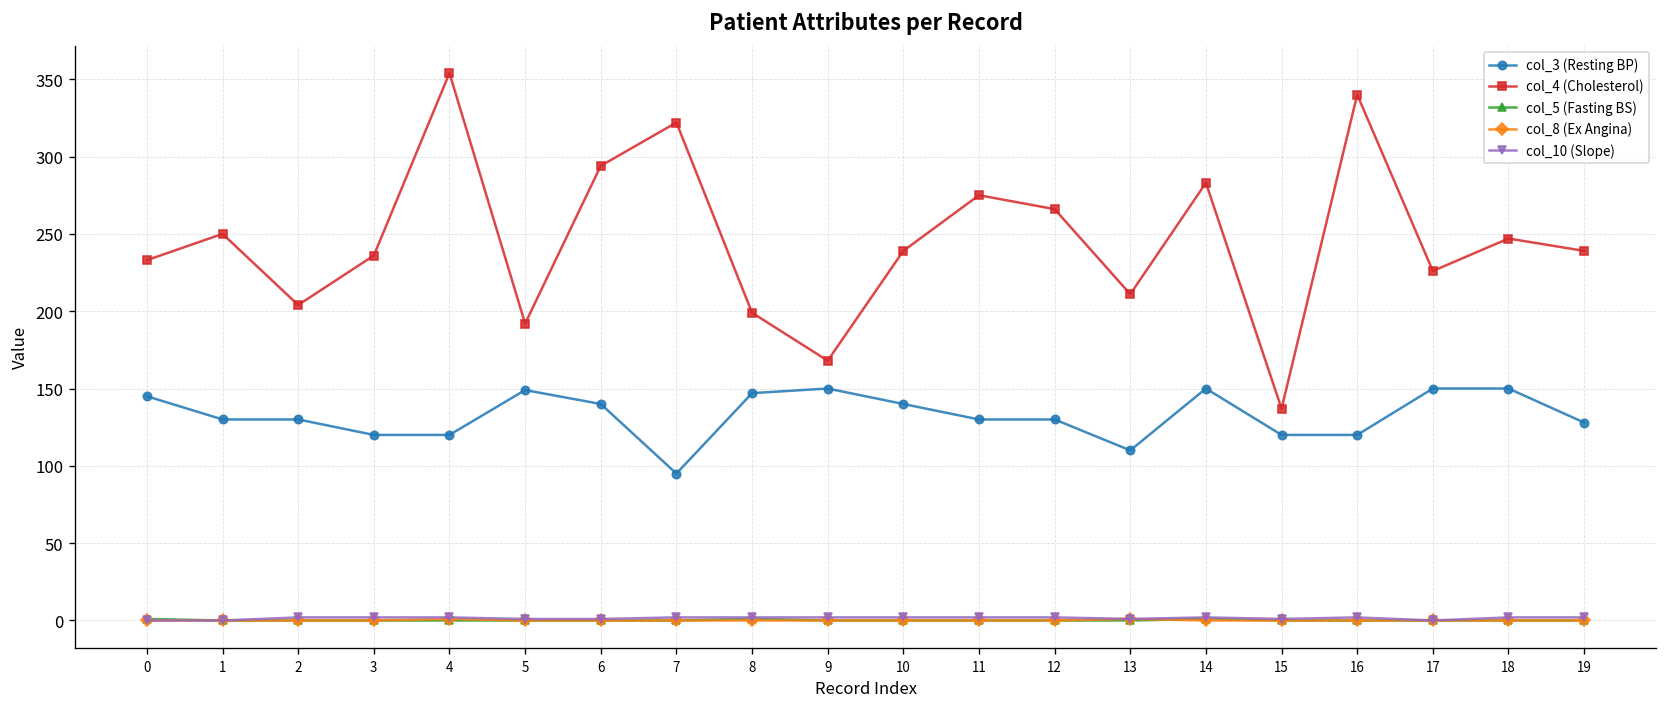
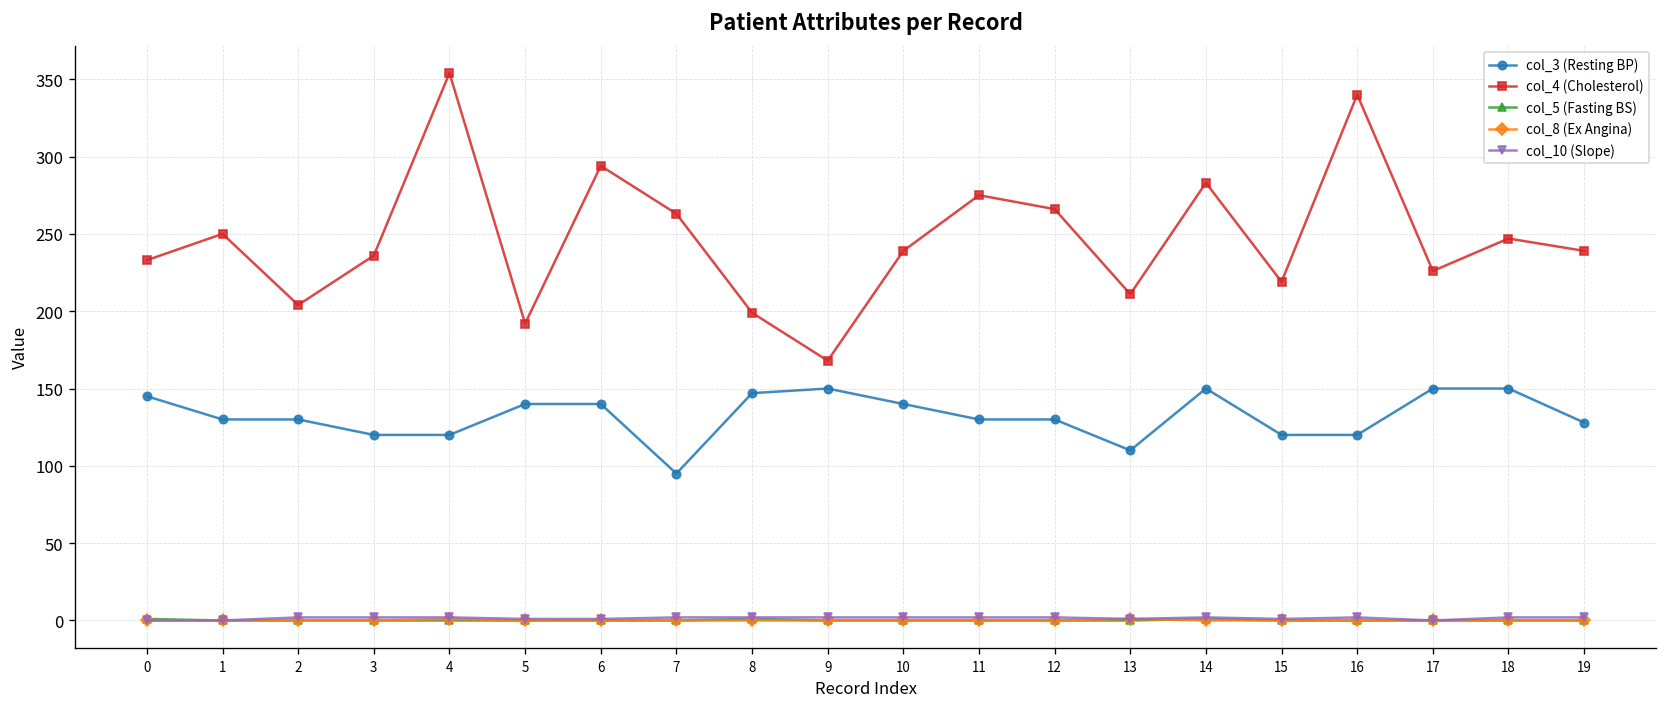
  {
    "col_3 (Resting BP)": {
      "0": 145,
      "1": 130,
      "2": 130,
      "3": 120,
      "4": 120,
-     "5": 149,
+     "5": 140,
      "6": 140,
      "7": 95,
      "8": 147,
      "9": 150,
      "10": 140,
      "11": 130,
      "12": 130,
      "13": 110,
      "14": 150,
      "15": 120,
      "16": 120,
      "17": 150,
      "18": 150,
      "19": 128
    },
    "col_4 (Cholesterol)": {
      "0": 233,
      "1": 250,
      "2": 204,
      "3": 236,
      "4": 354,
      "5": 192,
      "6": 294,
-     "7": 322,
+     "7": 263,
      "8": 199,
      "9": 168,
      "10": 239,
      "11": 275,
      "12": 266,
      "13": 211,
      "14": 283,
-     "15": 137,
+     "15": 219,
      "16": 340,
      "17": 226,
      "18": 247,
      "19": 239
    },
    "col_10 (Slope)": {
      "2": 2,
      "3": 2,
      "7": 2,
      "9": 2,
      "10": 2,
      "11": 2,
      "12": 2,
      "16": 2,
      "18": 2,
      "19": 2
    }
  }
